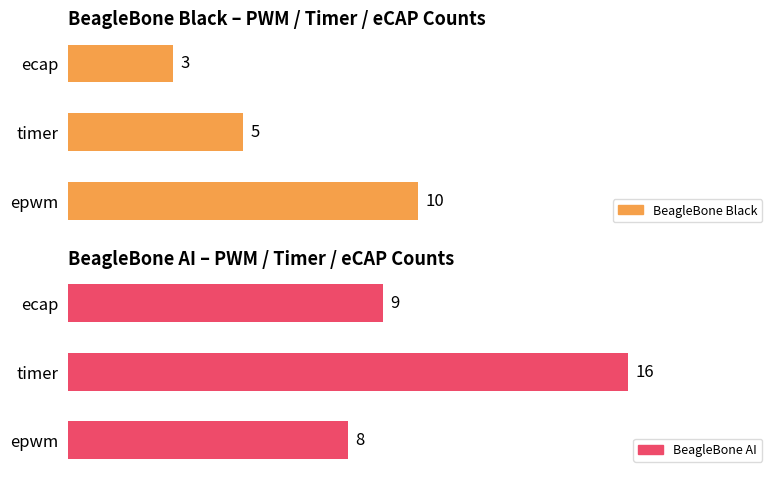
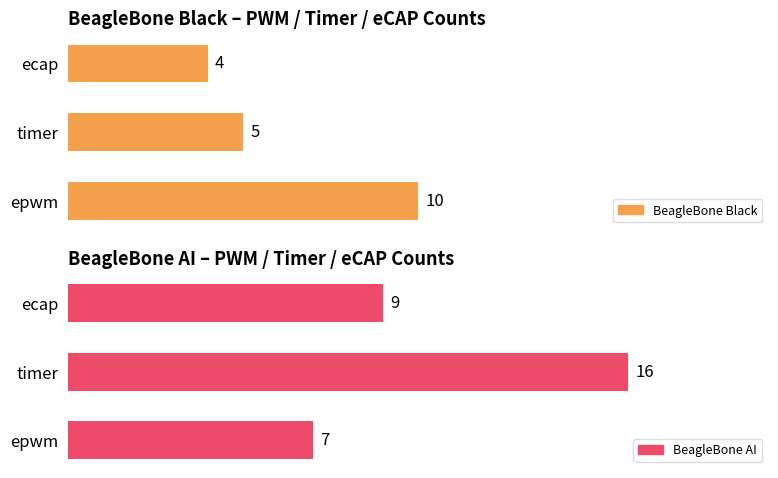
  {
    "BeagleBone Black – PWM / Timer / eCAP Counts": {
-     "ecap": 3,
+     "ecap": 4,
      "timer": 5,
      "epwm": 10
    },
    "BeagleBone AI – PWM / Timer / eCAP Counts": {
      "ecap": 9,
      "timer": 16,
-     "epwm": 8
+     "epwm": 7
    }
  }
